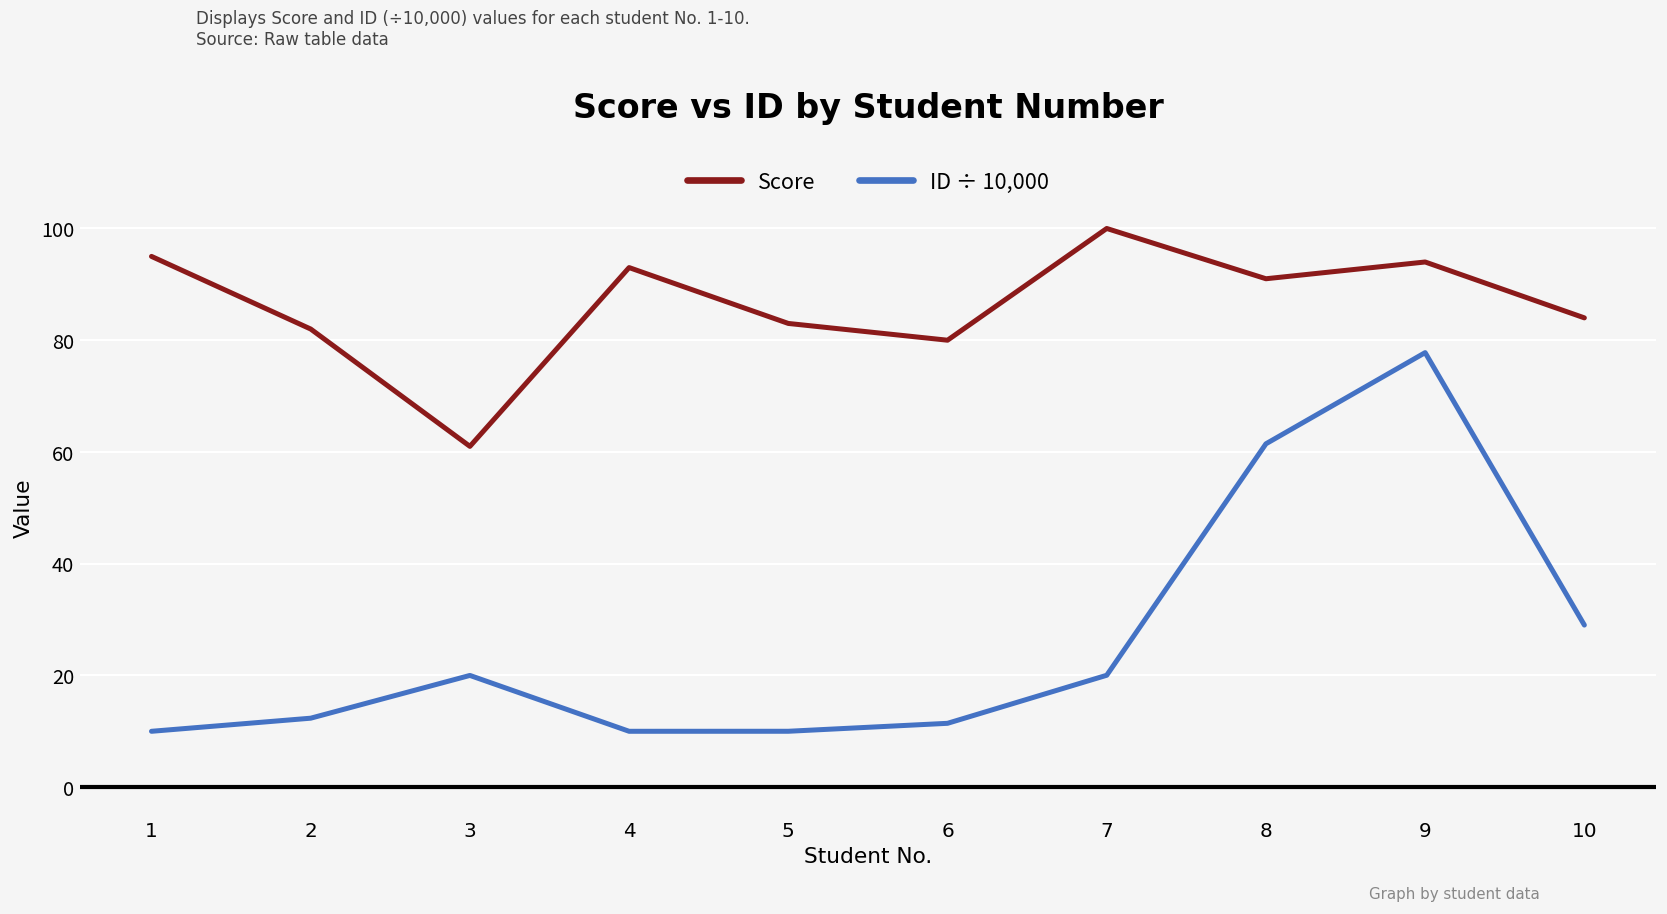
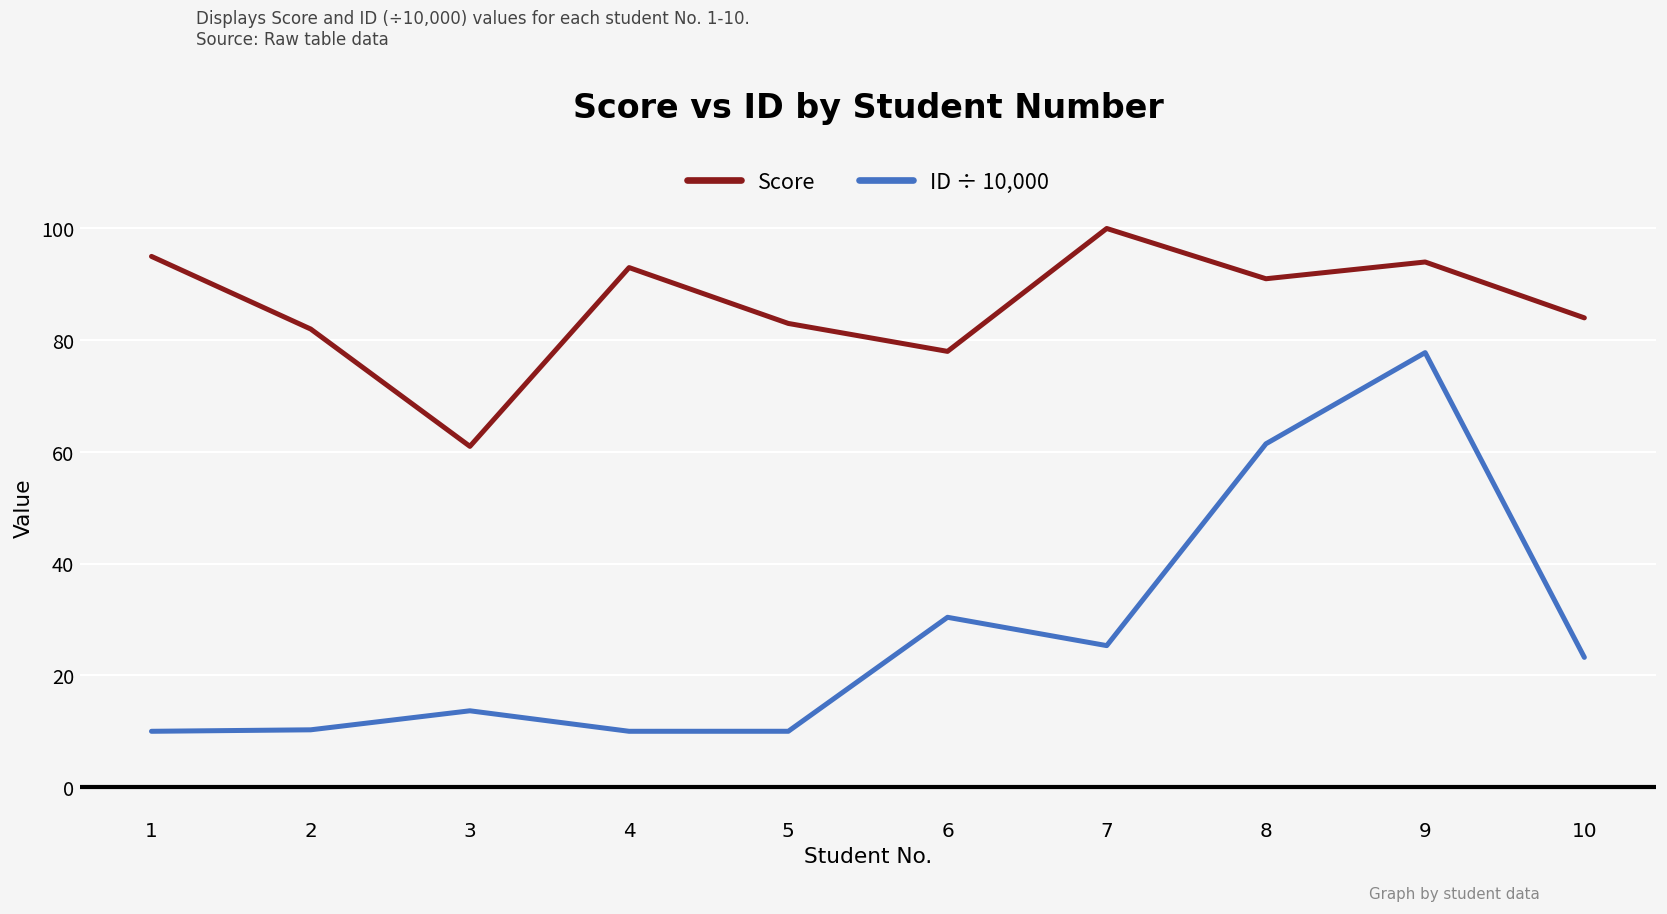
  {
    "Score": {
      "1": 95,
      "2": 82,
      "3": 61,
      "4": 93,
      "5": 83,
-     "6": 80,
+     "6": 78,
      "7": 100,
      "8": 91,
      "9": 94,
      "10": 84
    },
    "ID ÷ 10,000": {
      "1": 10,
-     "2": 12,
-     "3": 20,
+     "2": 10,
+     "3": 14,
      "4": 10,
      "5": 10,
-     "6": 11,
-     "7": 20,
+     "6": 30,
+     "7": 25,
      "8": 61,
      "9": 78,
-     "10": 29
+     "10": 23
    }
  }
